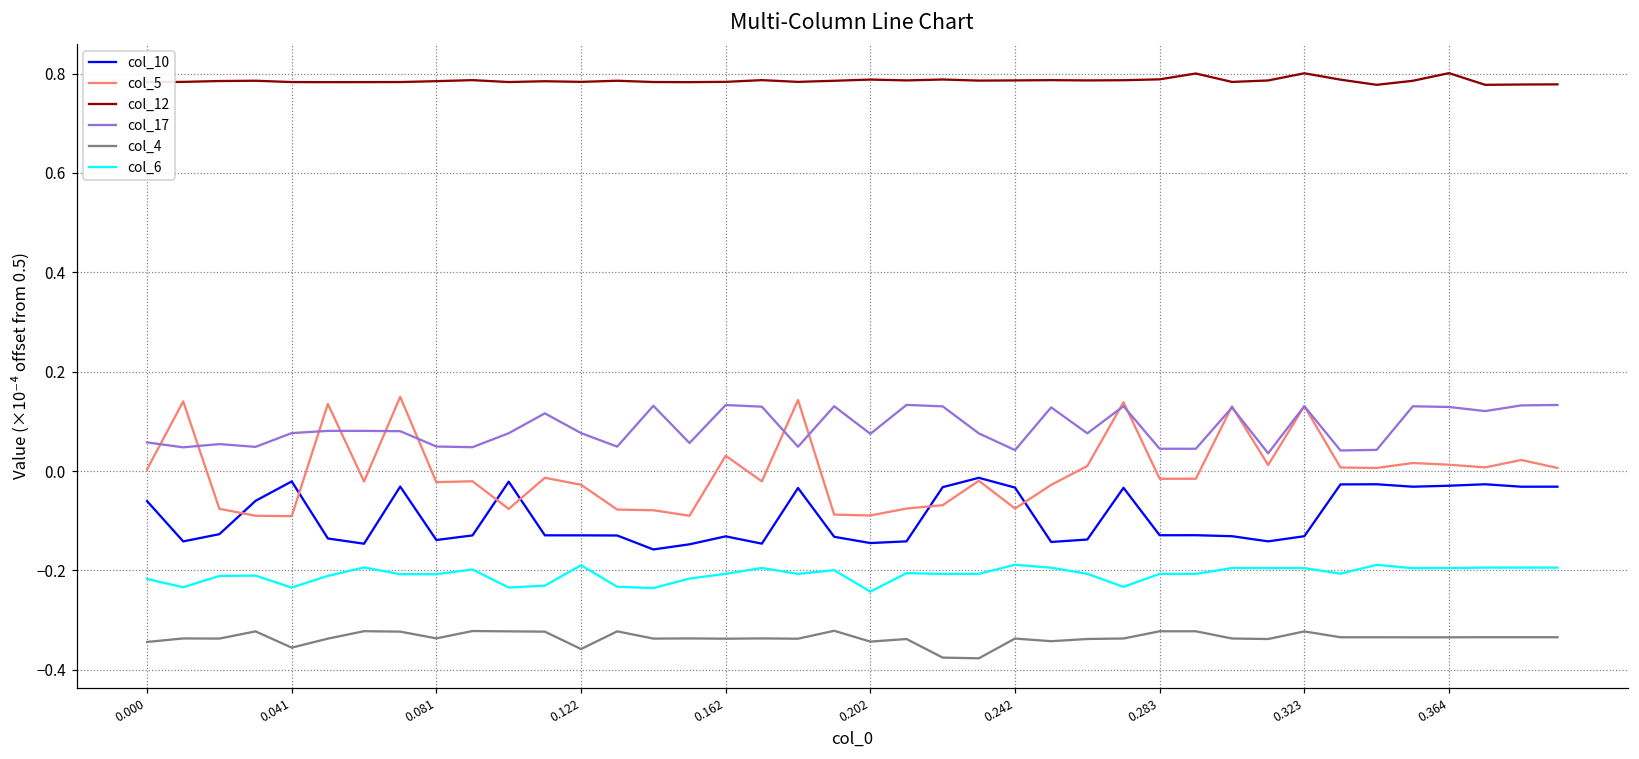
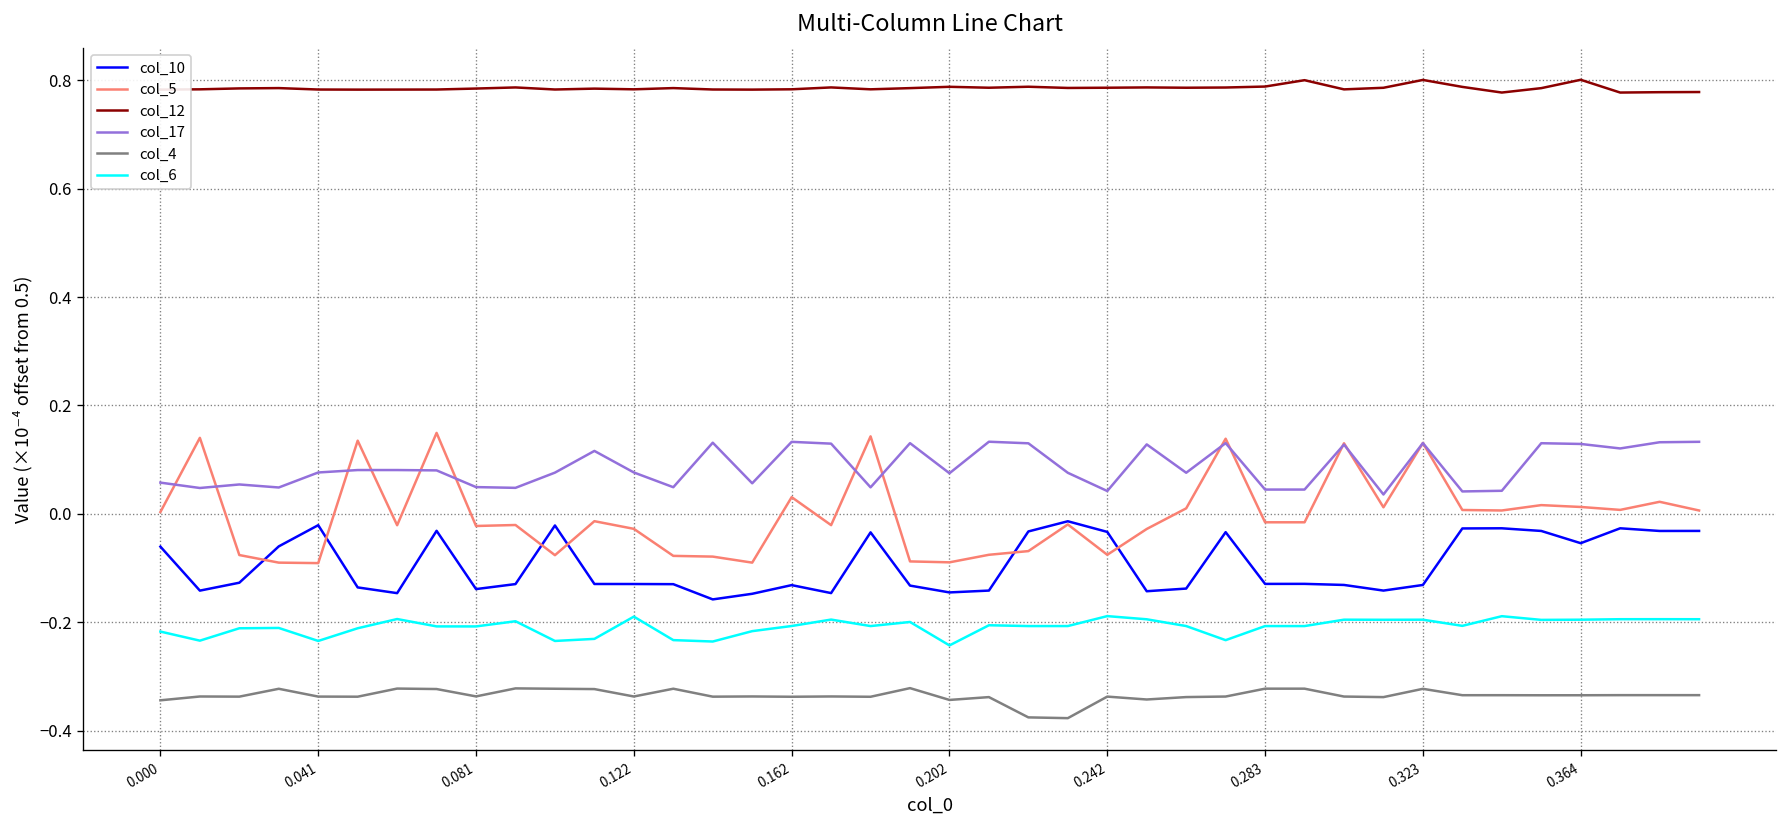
  {
    "col_10": {
      "0.000": -0.06,
      "0.041": -0.02,
      "0.081": -0.14,
      "0.122": -0.13,
      "0.162": -0.13,
      "0.202": -0.14,
      "0.242": -0.03,
      "0.283": -0.13,
      "0.323": -0.13,
-     "0.364": -0.03
+     "0.364": -0.05
    },
    "col_5": {
      "0.000": 0.00,
      "0.041": -0.09,
      "0.081": -0.02,
      "0.122": -0.03,
      "0.162": 0.03,
      "0.202": -0.09,
      "0.242": -0.08,
      "0.283": -0.02,
      "0.364": 0.01
    },
    "col_12": {
      "0.041": 0.78,
      "0.081": 0.78,
      "0.122": 0.78,
      "0.162": 0.78,
      "0.202": 0.79,
      "0.242": 0.79,
      "0.283": 0.79,
      "0.323": 0.80,
      "0.364": 0.80
    },
    "col_17": {
      "0.000": 0.06,
      "0.041": 0.08,
      "0.081": 0.05,
      "0.122": 0.08,
      "0.162": 0.13,
      "0.202": 0.08,
      "0.242": 0.04,
      "0.283": 0.04,
      "0.364": 0.13
    },
    "col_4": {
      "0.000": -0.34,
-     "0.041": -0.36,
+     "0.041": -0.34,
      "0.081": -0.34,
-     "0.122": -0.36,
+     "0.122": -0.34,
      "0.162": -0.34,
      "0.202": -0.34,
      "0.242": -0.34,
      "0.283": -0.32,
      "0.323": -0.32,
      "0.364": -0.33
    },
    "col_6": {
      "0.000": -0.22,
      "0.041": -0.23,
      "0.081": -0.21,
      "0.122": -0.19,
      "0.162": -0.21,
      "0.202": -0.24,
      "0.242": -0.19,
      "0.283": -0.21,
      "0.323": -0.20,
      "0.364": -0.20
    }
  }
